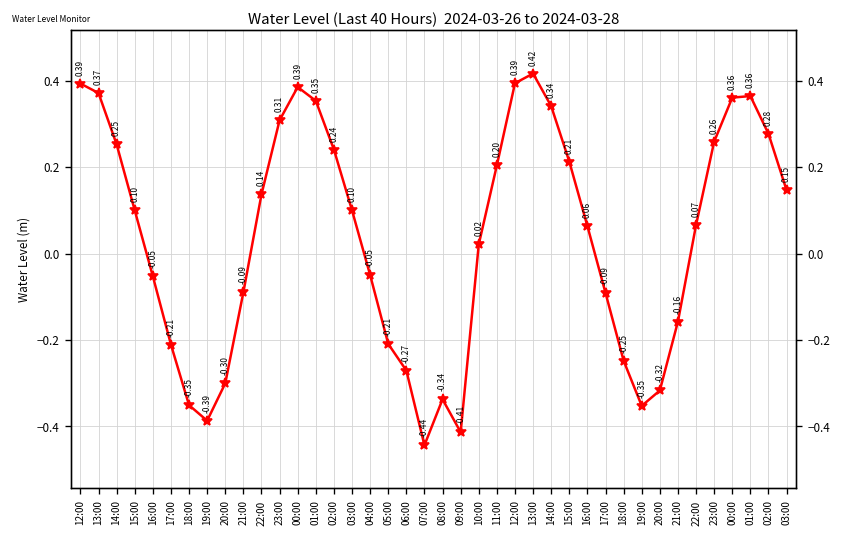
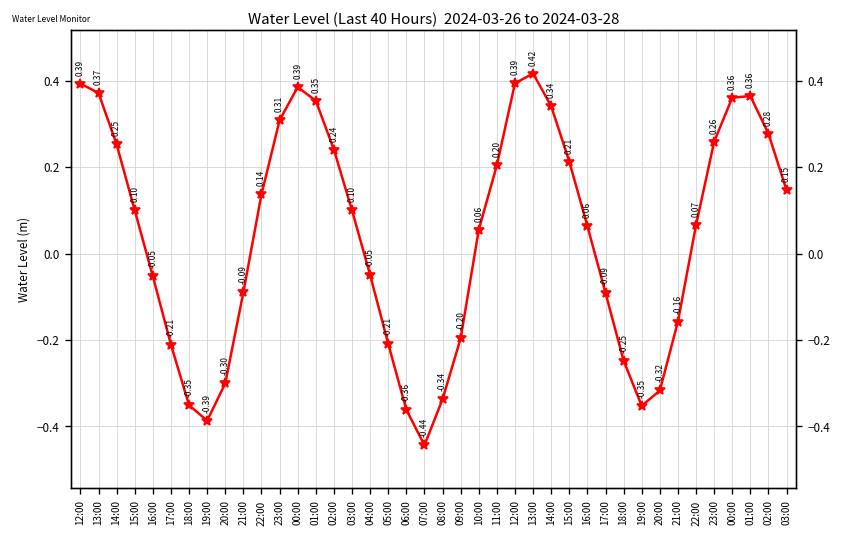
  {
    "04:00": -0.05,
    "05:00": -0.21,
-   "06:00": -0.27,
+   "06:00": -0.36,
    "07:00": -0.44,
    "08:00": -0.34,
-   "09:00": -0.41,
-   "10:00": 0.02,
+   "09:00": -0.20,
+   "10:00": 0.06,
    "11:00": 0.20
  }
